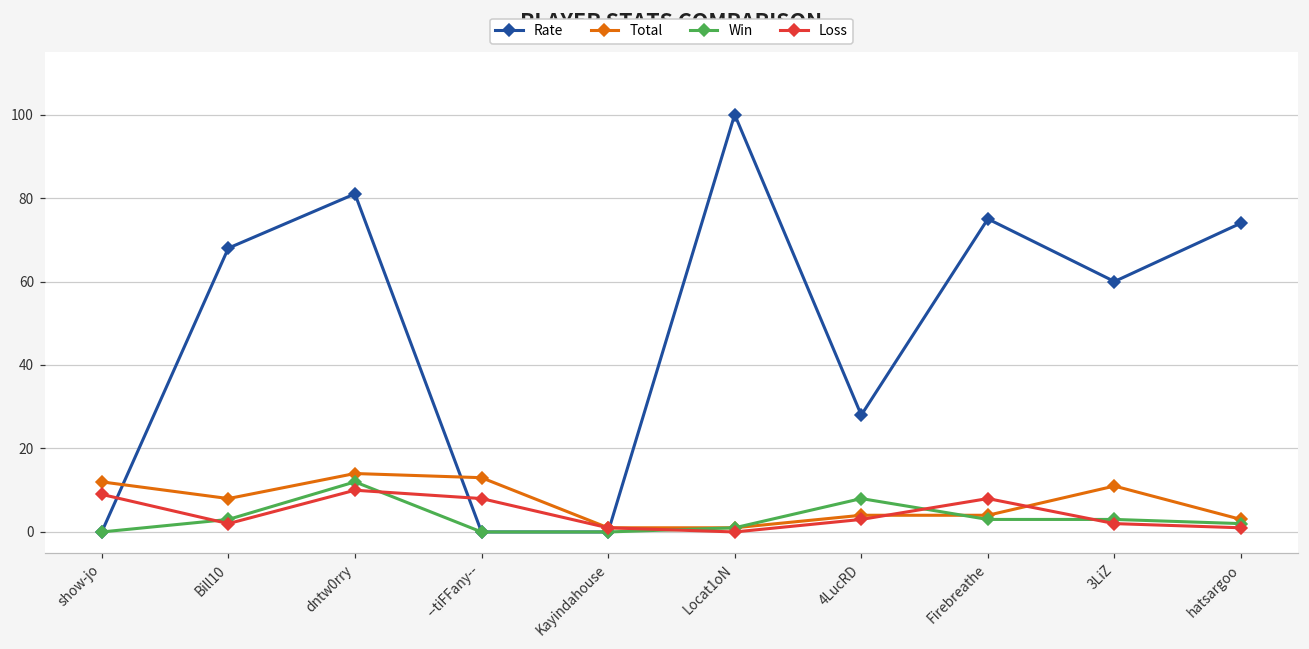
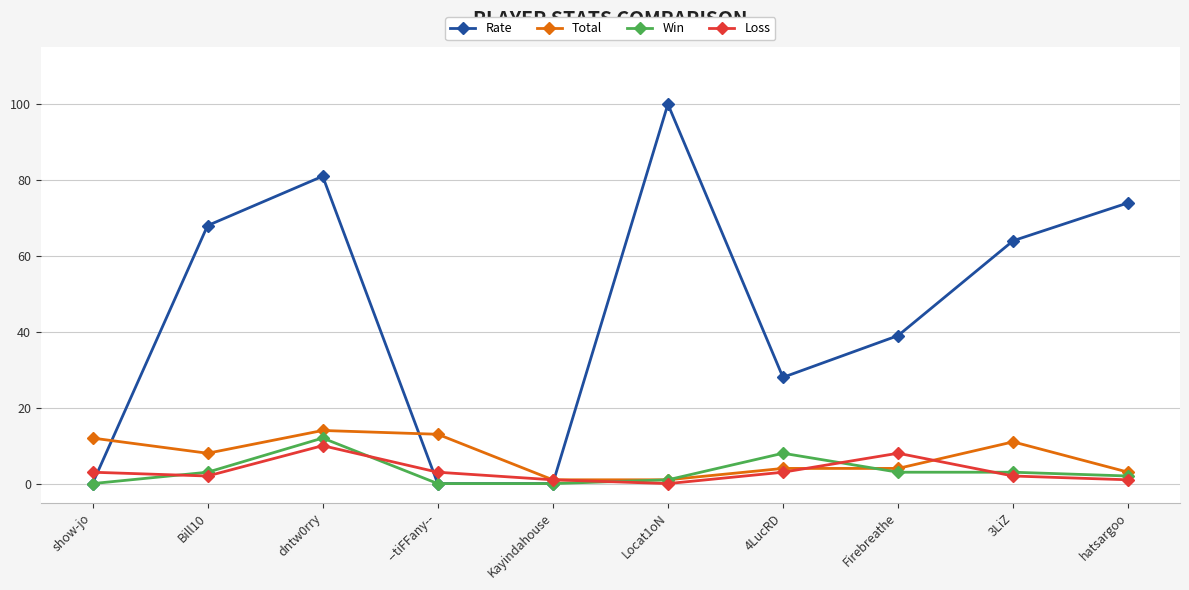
  {
    "Rate": {
      "Bill10": 68,
      "dntw0rry": 81,
      "Locat1oN": 100,
      "4LucRD": 28,
-     "Firebreathe": 75,
-     "3LiZ": 60,
+     "Firebreathe": 39,
+     "3LiZ": 64,
      "hatsargoo": 74
    },
    "Total": {
      "show-jo": 12,
      "Bill10": 8,
      "dntw0rry": 14,
      "--tiFFany--": 13,
      "4LucRD": 4,
      "Firebreathe": 4,
      "3LiZ": 11,
      "hatsargoo": 3
    },
    "Win": {
      "Bill10": 3,
      "dntw0rry": 12,
      "4LucRD": 8,
      "Firebreathe": 3,
      "3LiZ": 3,
      "hatsargoo": 2
    },
    "Loss": {
-     "show-jo": 9,
+     "show-jo": 3,
      "Bill10": 2,
      "dntw0rry": 10,
-     "--tiFFany--": 8,
+     "--tiFFany--": 3,
      "Locat1oN": 0,
      "4LucRD": 3,
      "Firebreathe": 8,
      "3LiZ": 2,
      "hatsargoo": 1
    }
  }
